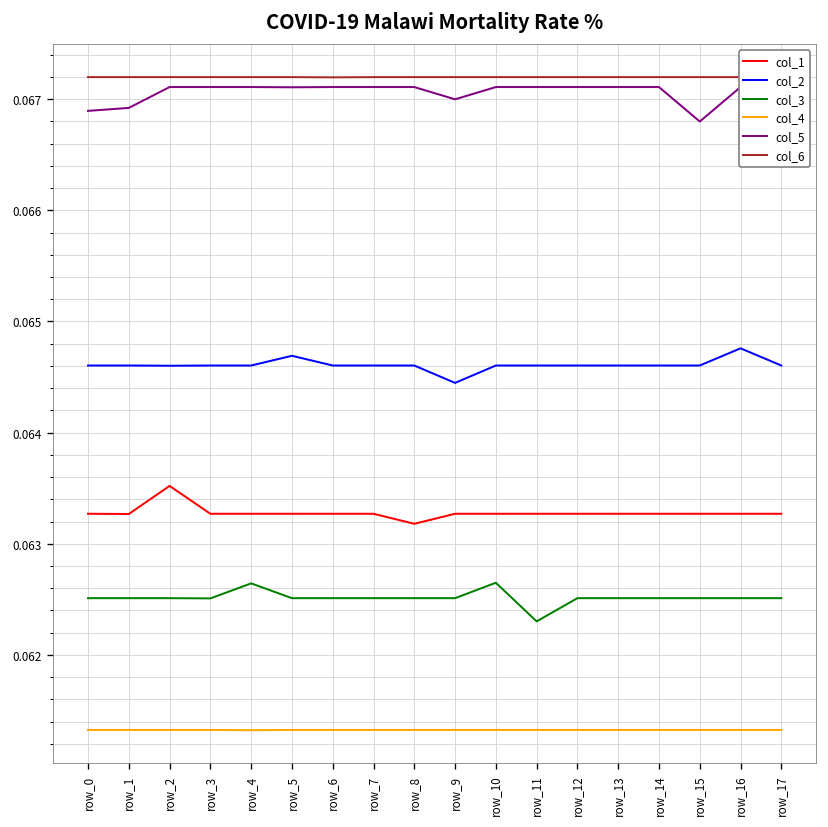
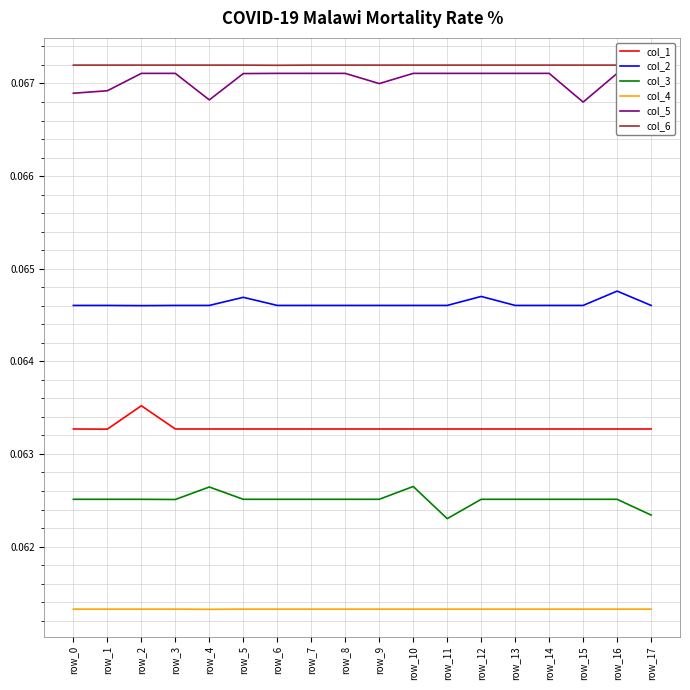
  {
    "col_1": {
      "row_0": 0.0633,
      "row_1": 0.0633,
      "row_2": 0.0635,
      "row_3": 0.0633,
      "row_4": 0.0633,
      "row_5": 0.0633,
      "row_6": 0.0633,
      "row_7": 0.0633,
-     "row_8": 0.0632,
+     "row_8": 0.0633,
      "row_9": 0.0633,
      "row_10": 0.0633,
      "row_11": 0.0633,
      "row_12": 0.0633,
      "row_13": 0.0633,
      "row_14": 0.0633,
      "row_15": 0.0633,
      "row_16": 0.0633,
      "row_17": 0.0633
    },
    "col_2": {
      "row_0": 0.0646,
      "row_1": 0.0646,
      "row_2": 0.0646,
      "row_3": 0.0646,
      "row_4": 0.0646,
      "row_5": 0.0647,
      "row_6": 0.0646,
      "row_7": 0.0646,
      "row_8": 0.0646,
-     "row_9": 0.0644,
+     "row_9": 0.0646,
      "row_10": 0.0646,
      "row_11": 0.0646,
-     "row_12": 0.0646,
+     "row_12": 0.0647,
      "row_13": 0.0646,
      "row_14": 0.0646,
      "row_15": 0.0646,
      "row_16": 0.0648,
      "row_17": 0.0646
    },
    "col_3": {
      "row_0": 0.0625,
      "row_1": 0.0625,
      "row_2": 0.0625,
      "row_3": 0.0625,
      "row_4": 0.0626,
      "row_5": 0.0625,
      "row_6": 0.0625,
      "row_7": 0.0625,
      "row_8": 0.0625,
      "row_9": 0.0625,
      "row_10": 0.0626,
      "row_11": 0.0623,
      "row_12": 0.0625,
      "row_13": 0.0625,
      "row_14": 0.0625,
      "row_15": 0.0625,
      "row_16": 0.0625,
-     "row_17": 0.0625
+     "row_17": 0.0623
    },
    "col_4": {
      "row_0": 0.0613,
      "row_1": 0.0613,
      "row_2": 0.0613,
      "row_3": 0.0613,
      "row_4": 0.0613,
      "row_5": 0.0613,
      "row_6": 0.0613,
      "row_7": 0.0613,
      "row_8": 0.0613,
      "row_9": 0.0613,
      "row_10": 0.0613,
      "row_11": 0.0613,
      "row_12": 0.0613,
      "row_13": 0.0613,
      "row_14": 0.0613,
      "row_15": 0.0613,
      "row_16": 0.0613,
      "row_17": 0.0613
    },
    "col_5": {
      "row_0": 0.0669,
      "row_1": 0.0669,
      "row_2": 0.0671,
      "row_3": 0.0671,
-     "row_4": 0.0671,
+     "row_4": 0.0668,
      "row_5": 0.0671,
      "row_6": 0.0671,
      "row_7": 0.0671,
      "row_8": 0.0671,
      "row_9": 0.0670,
      "row_10": 0.0671,
      "row_11": 0.0671,
      "row_12": 0.0671,
      "row_13": 0.0671,
      "row_14": 0.0671,
      "row_15": 0.0668
    },
    "col_6": {
      "row_0": 0.0672,
      "row_1": 0.0672,
      "row_2": 0.0672,
      "row_3": 0.0672,
      "row_4": 0.0672,
      "row_5": 0.0672,
      "row_6": 0.0672,
      "row_7": 0.0672,
      "row_8": 0.0672,
      "row_9": 0.0672,
      "row_10": 0.0672,
      "row_11": 0.0672,
      "row_12": 0.0672,
      "row_13": 0.0672,
      "row_14": 0.0672,
      "row_15": 0.0672
    }
  }
